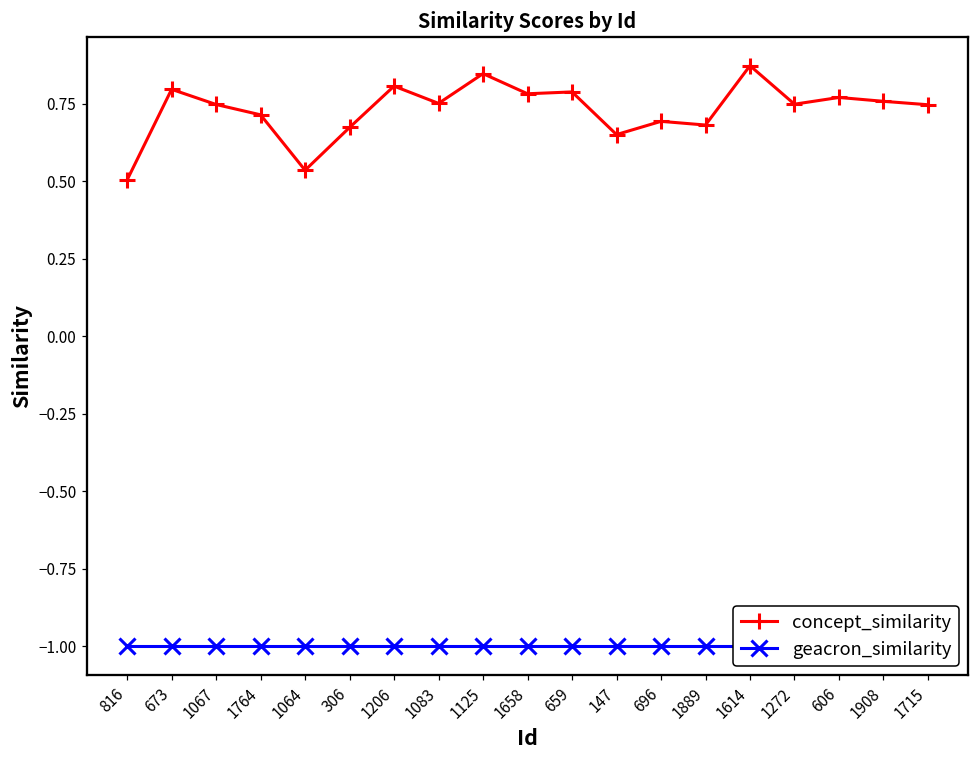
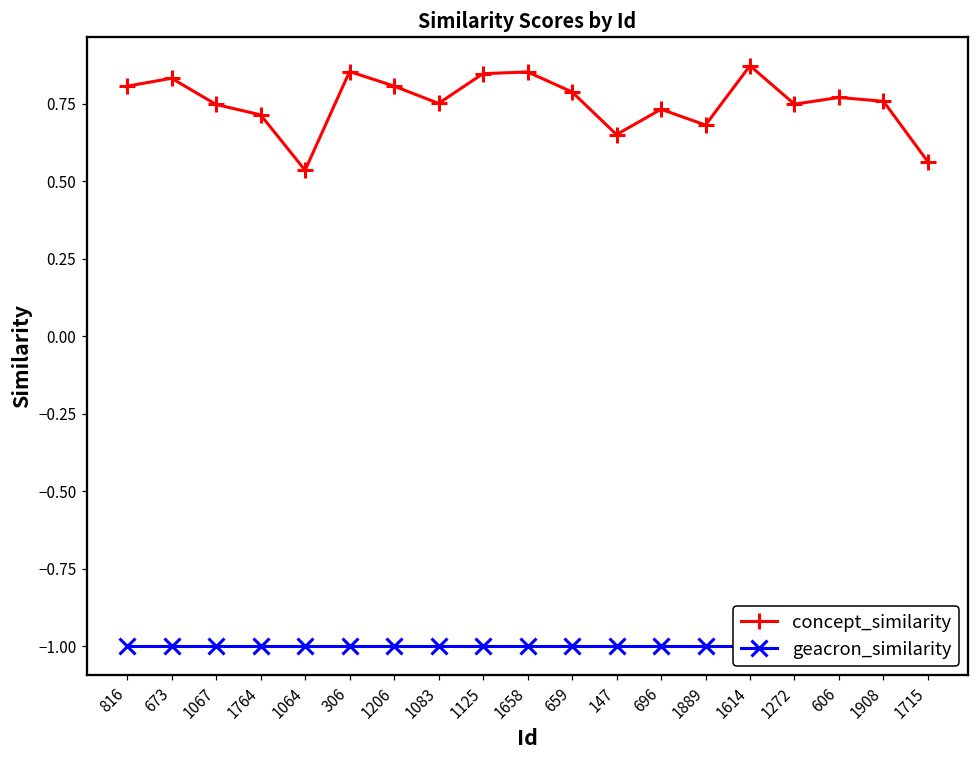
  {
    "concept_similarity": {
-     "816": 0.50,
-     "673": 0.80,
+     "816": 0.81,
+     "673": 0.83,
      "1067": 0.75,
      "1764": 0.71,
      "1064": 0.54,
-     "306": 0.67,
+     "306": 0.85,
      "1206": 0.81,
      "1083": 0.75,
      "1125": 0.85,
-     "1658": 0.78,
+     "1658": 0.85,
      "659": 0.79,
      "147": 0.65,
-     "696": 0.69,
+     "696": 0.73,
      "1889": 0.68,
      "1614": 0.87,
      "1272": 0.75,
      "606": 0.77,
      "1908": 0.76,
-     "1715": 0.75
+     "1715": 0.56
    },
    "geacron_similarity": {
      "816": -1.00,
      "673": -1.00,
      "1067": -1.00,
      "1764": -1.00,
      "1064": -1.00,
      "306": -1.00,
      "1206": -1.00,
      "1083": -1.00,
      "1125": -1.00,
      "1658": -1.00,
      "659": -1.00,
      "147": -1.00,
      "696": -1.00,
      "1889": -1.00
    }
  }
